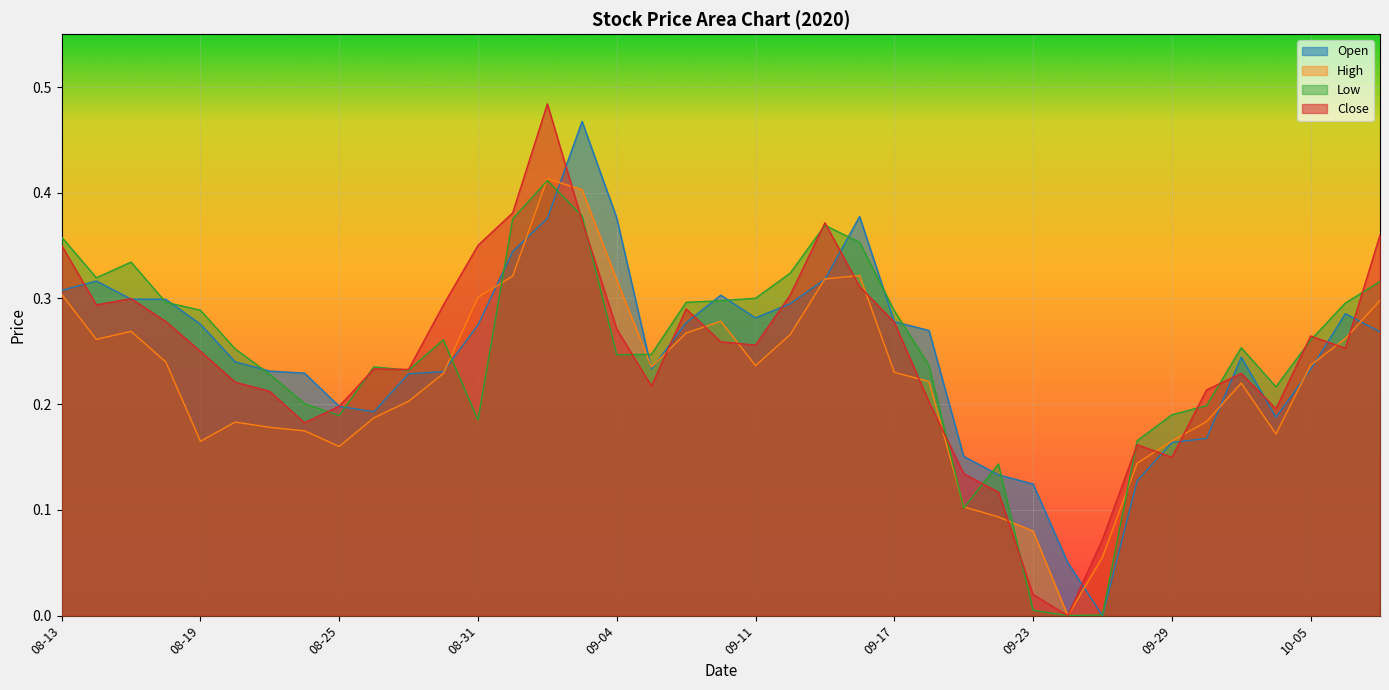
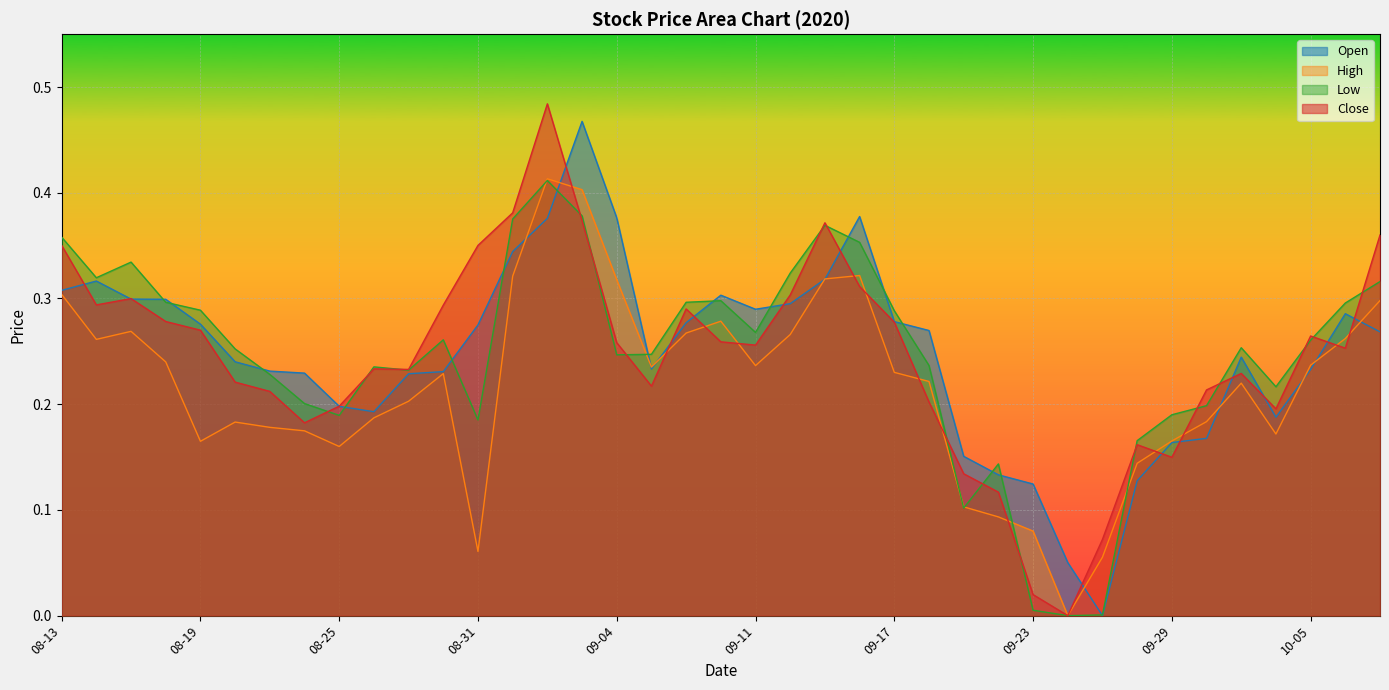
  {
    "Open": {
      "08-13": 0.308,
      "08-19": 0.276,
      "08-31": 0.275,
      "09-04": 0.376,
-     "09-11": 0.282,
+     "09-11": 0.290,
      "09-23": 0.125,
      "10-05": 0.233
    },
    "High": {
      "08-13": 0.304,
      "08-19": 0.165,
      "08-25": 0.160,
-     "08-31": 0.301,
+     "08-31": 0.061,
      "09-04": 0.318,
      "09-11": 0.237,
      "09-17": 0.230,
      "09-23": 0.080,
      "10-05": 0.237
    },
    "Low": {
      "08-13": 0.358,
      "08-19": 0.289,
      "08-25": 0.189,
      "08-31": 0.185,
      "09-04": 0.247,
-     "09-11": 0.300,
+     "09-11": 0.268,
      "09-17": 0.288,
      "09-23": 0.005,
      "09-29": 0.190,
      "10-05": 0.261
    },
    "Close": {
      "08-13": 0.350,
-     "08-19": 0.25,
+     "08-19": 0.27,
      "08-31": 0.350,
-     "09-04": 0.271,
+     "09-04": 0.258,
      "09-11": 0.256,
      "09-23": 0.020,
      "09-29": 0.150,
      "10-05": 0.265
    }
  }
